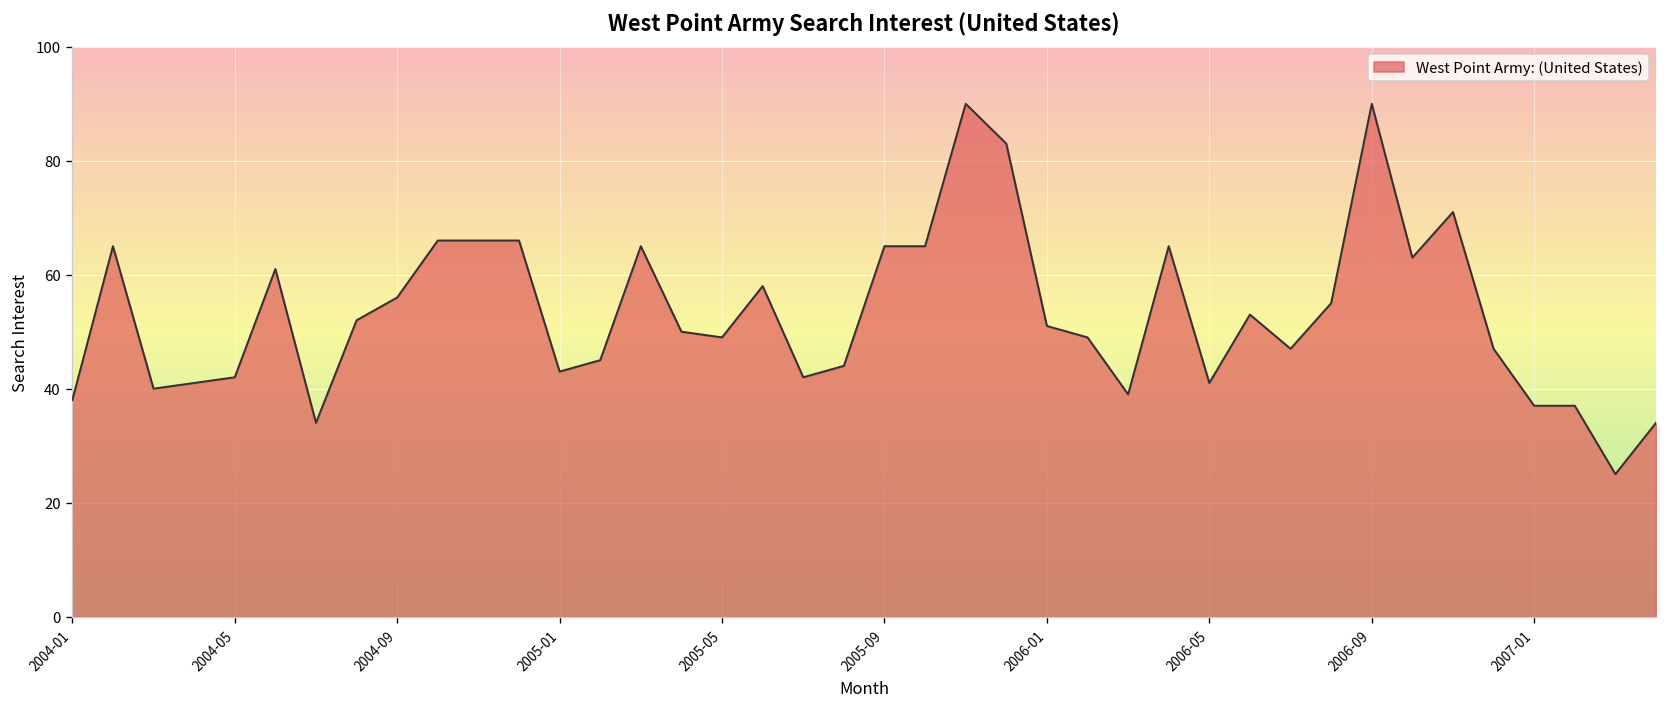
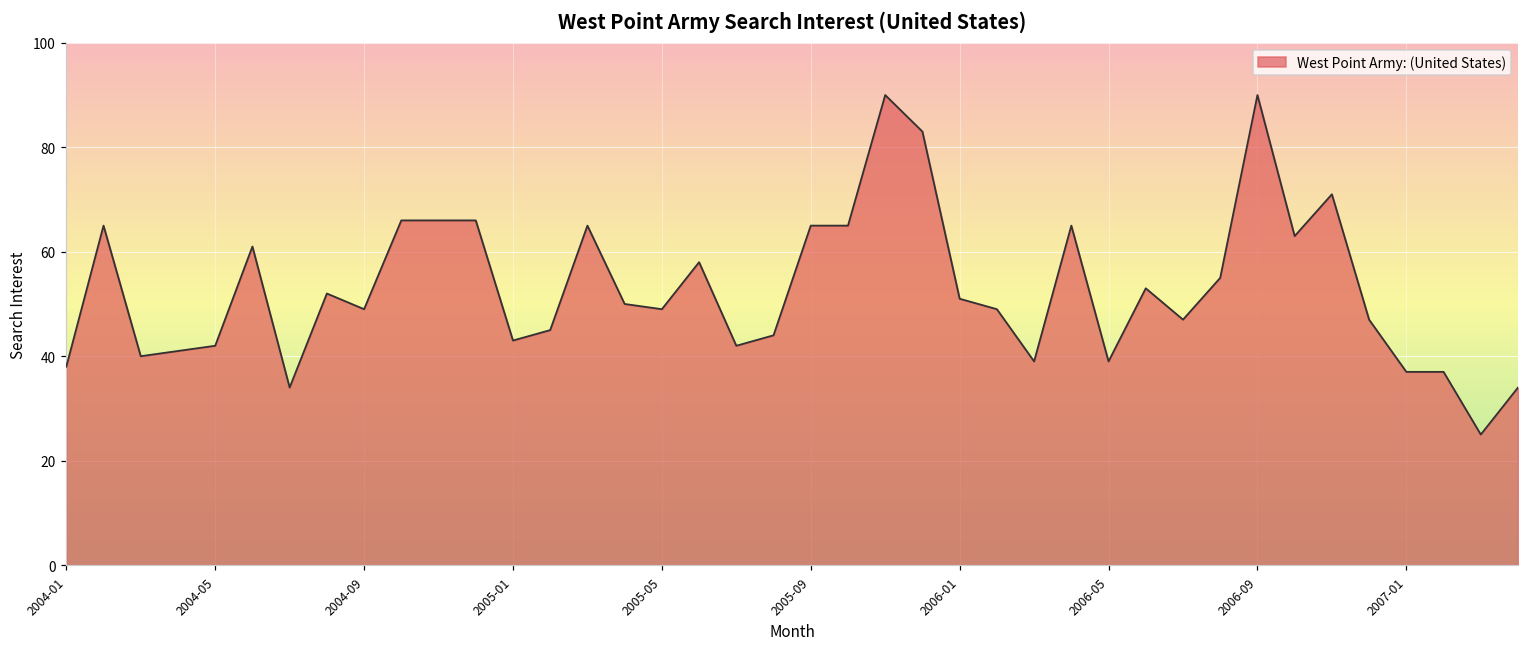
  {
    "2004-01": 38,
    "2004-05": 42,
-   "2004-09": 56,
+   "2004-09": 49,
    "2005-01": 43,
    "2005-05": 49,
    "2005-09": 65,
    "2006-01": 51,
-   "2006-05": 41,
+   "2006-05": 39,
    "2006-09": 90,
    "2007-01": 37
  }
